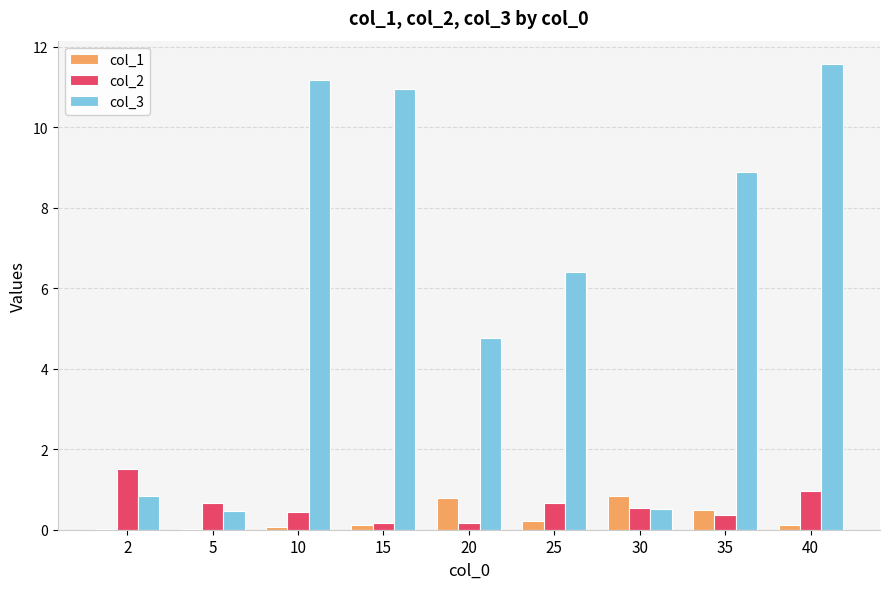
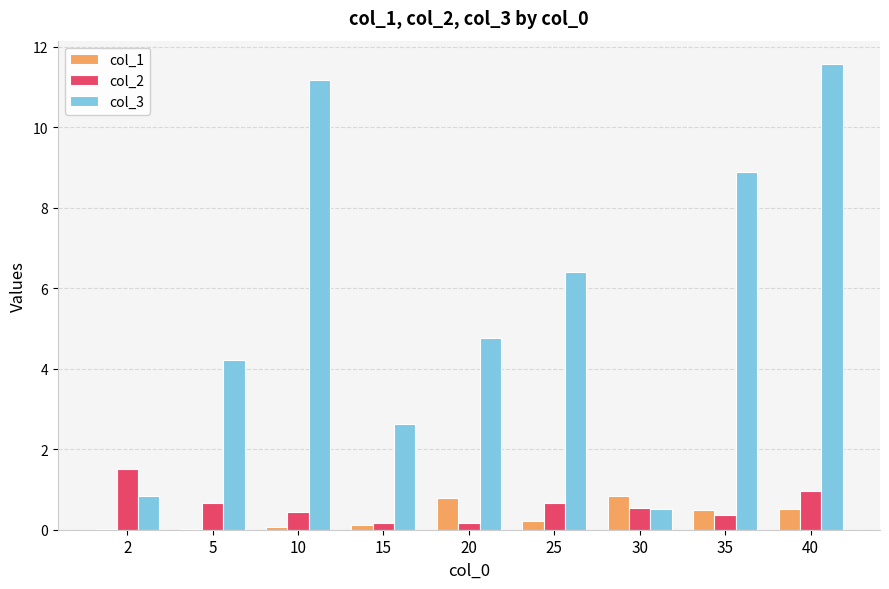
  {
    "col_1": {
      "15": 0.1,
      "20": 0.8,
      "25": 0.2,
      "30": 0.8,
      "35": 0.5,
-     "40": 0.1
+     "40": 0.5
    },
    "col_2": {
      "2": 1.5,
      "5": 0.7,
      "10": 0.4,
      "15": 0.2,
      "20": 0.2,
      "25": 0.7,
      "30": 0.5,
      "35": 0.4,
      "40": 1.0
    },
    "col_3": {
      "2": 0.8,
-     "5": 0.5,
+     "5": 4.2,
      "10": 11.2,
-     "15": 10.9,
+     "15": 2.6,
      "20": 4.8,
      "25": 6.4,
      "30": 0.5,
      "35": 8.9,
      "40": 11.6
    }
  }
